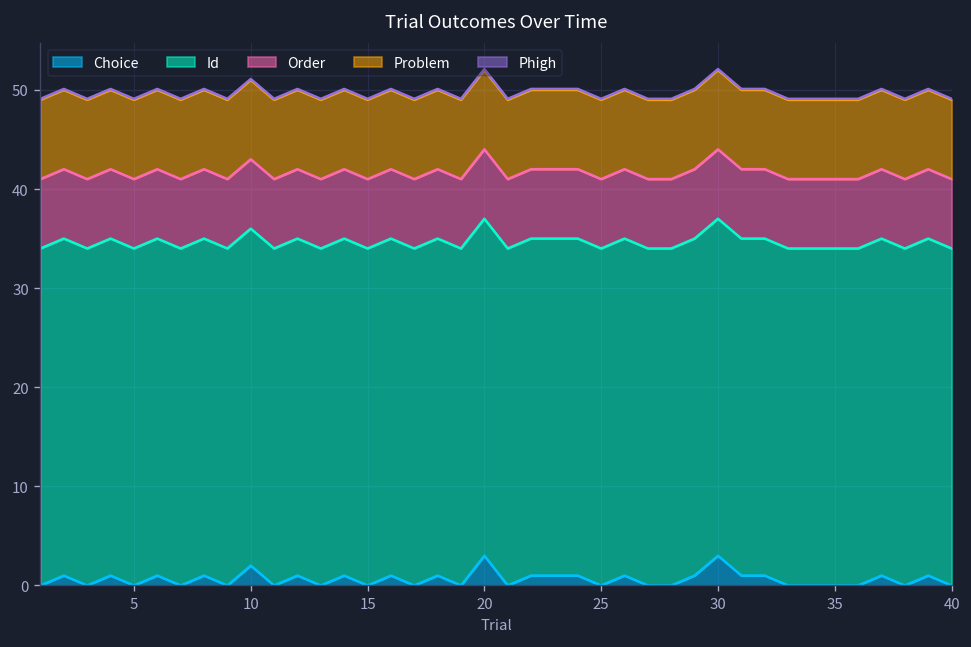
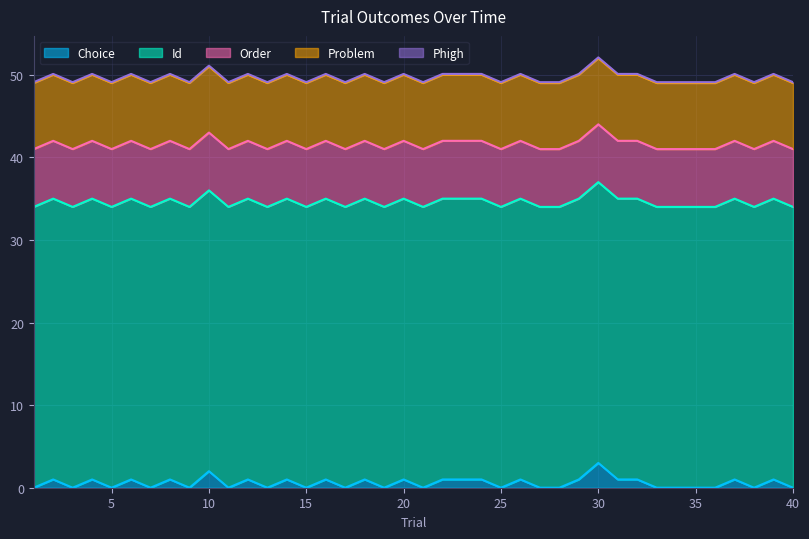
  {
    "Choice": {
      "5": 0,
      "10": 2,
      "15": 0,
-     "20": 3,
+     "20": 1,
      "25": 0,
      "30": 3,
      "35": 0,
      "40": 0
    },
    "Id": {
      "5": 34,
      "10": 36,
      "15": 34,
      "25": 34,
      "30": 37,
      "35": 34,
      "40": 34
    },
    "Order": {
      "5": 7,
      "10": 7,
      "15": 7,
      "20": 7,
      "25": 7,
      "30": 7,
      "35": 7,
      "40": 7
    }
  }
